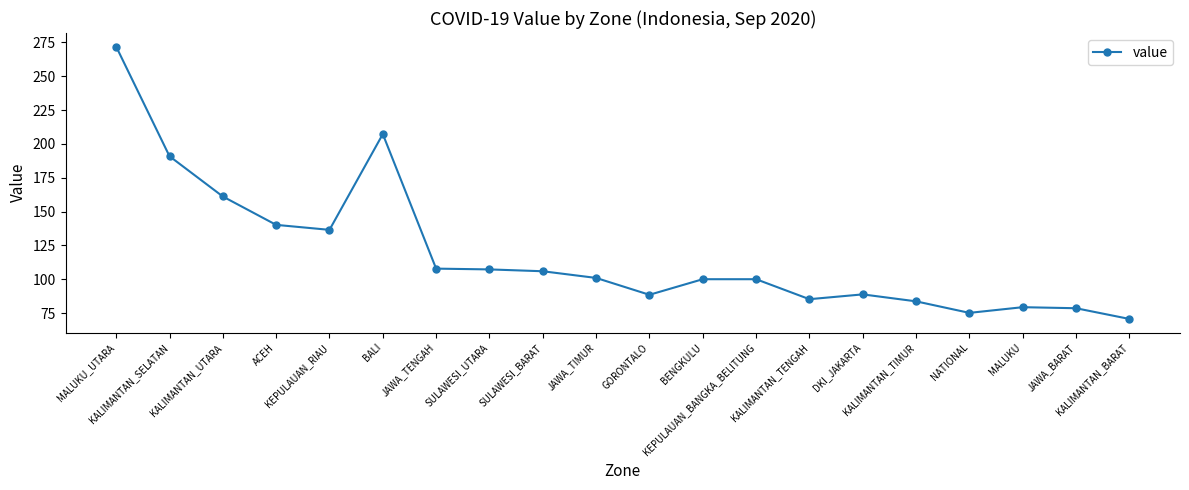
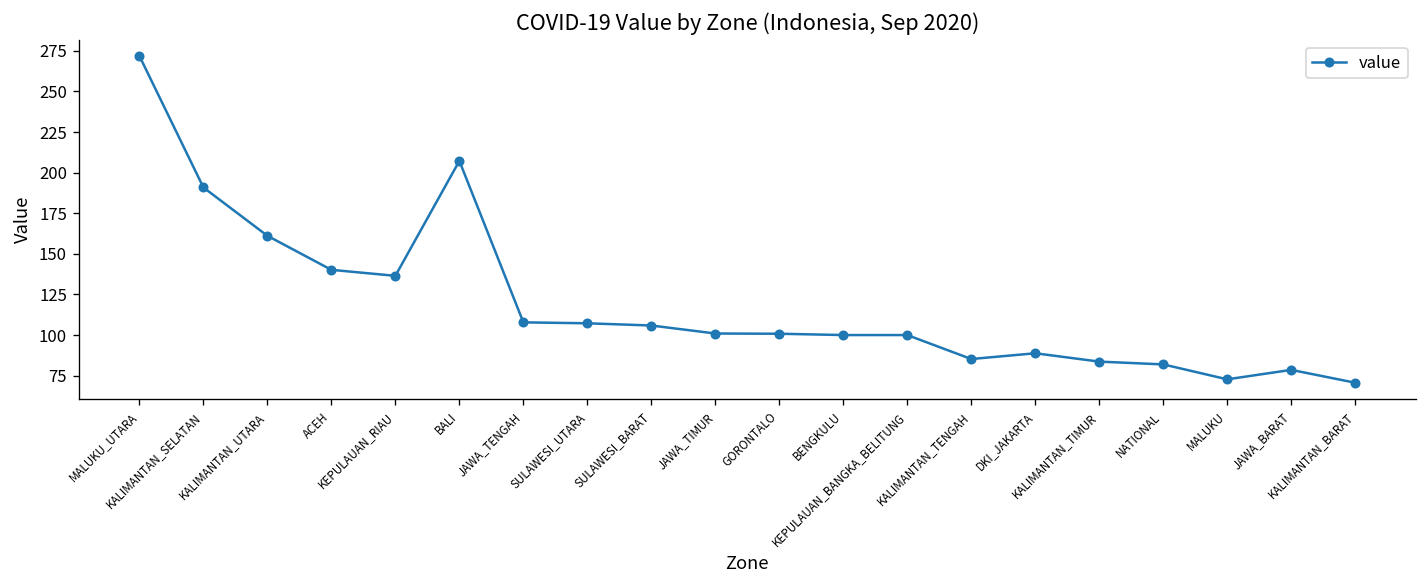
  {
    "MALUKU_UTARA": 272,
    "KALIMANTAN_SELATAN": 191,
    "KALIMANTAN_UTARA": 161,
    "ACEH": 140,
    "KEPULAUAN_RIAU": 136,
    "BALI": 207,
    "JAWA_TENGAH": 108,
    "SULAWESI_UTARA": 107,
    "SULAWESI_BARAT": 106,
    "JAWA_TIMUR": 101,
-   "GORONTALO": 88,
+   "GORONTALO": 101,
    "BENGKULU": 100,
    "KEPULAUAN_BANGKA_BELITUNG": 100,
    "KALIMANTAN_TENGAH": 85,
    "DKI_JAKARTA": 89,
    "KALIMANTAN_TIMUR": 84,
-   "NATIONAL": 75,
-   "MALUKU": 79,
+   "NATIONAL": 82,
+   "MALUKU": 73,
    "JAWA_BARAT": 79,
    "KALIMANTAN_BARAT": 71
  }
